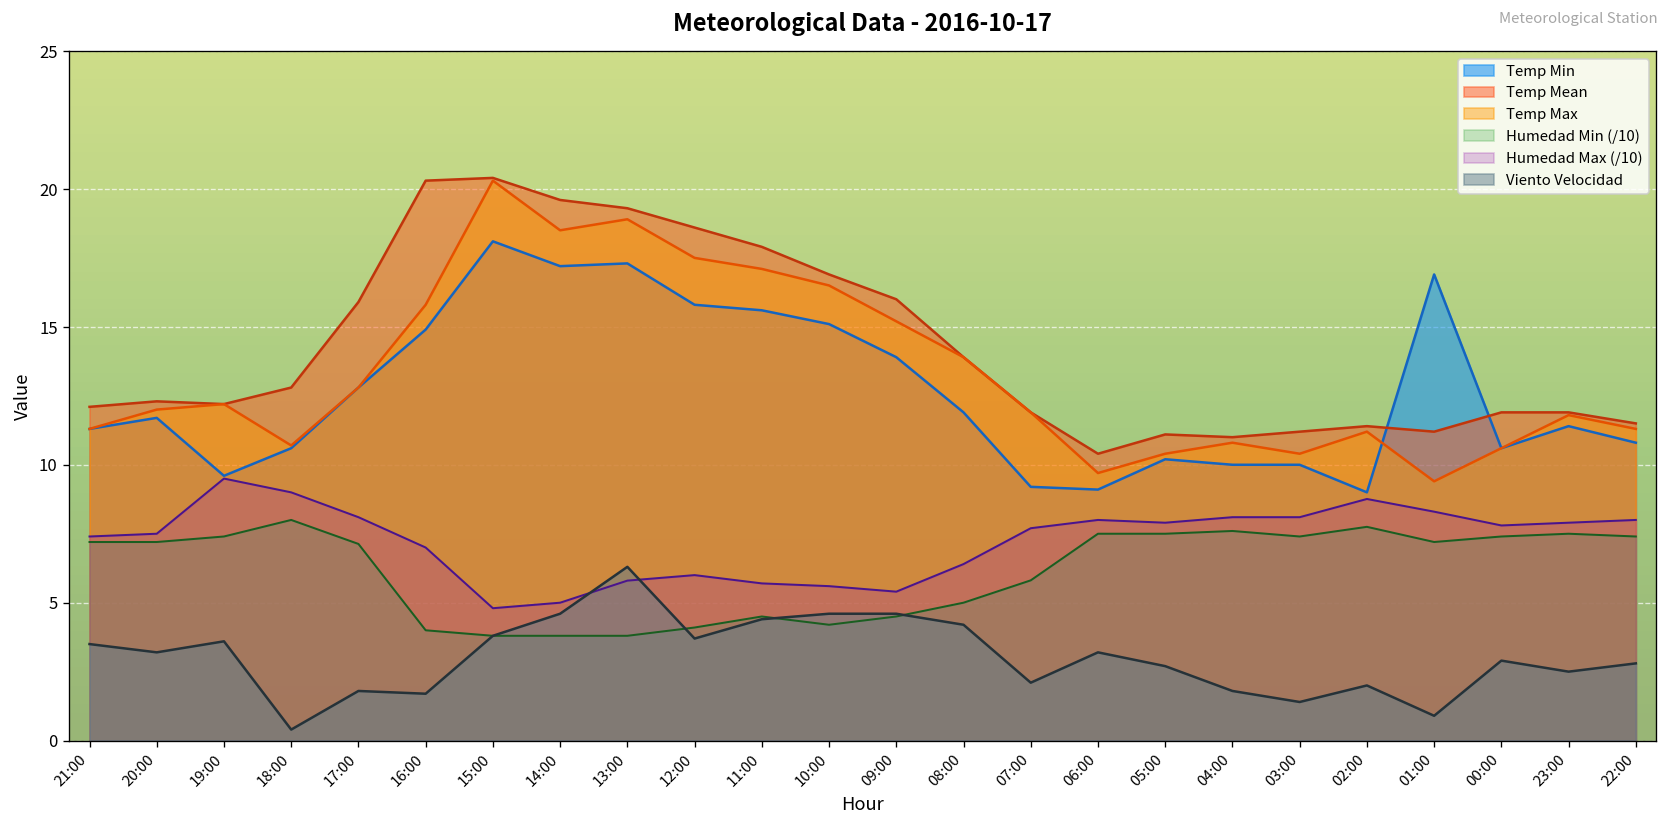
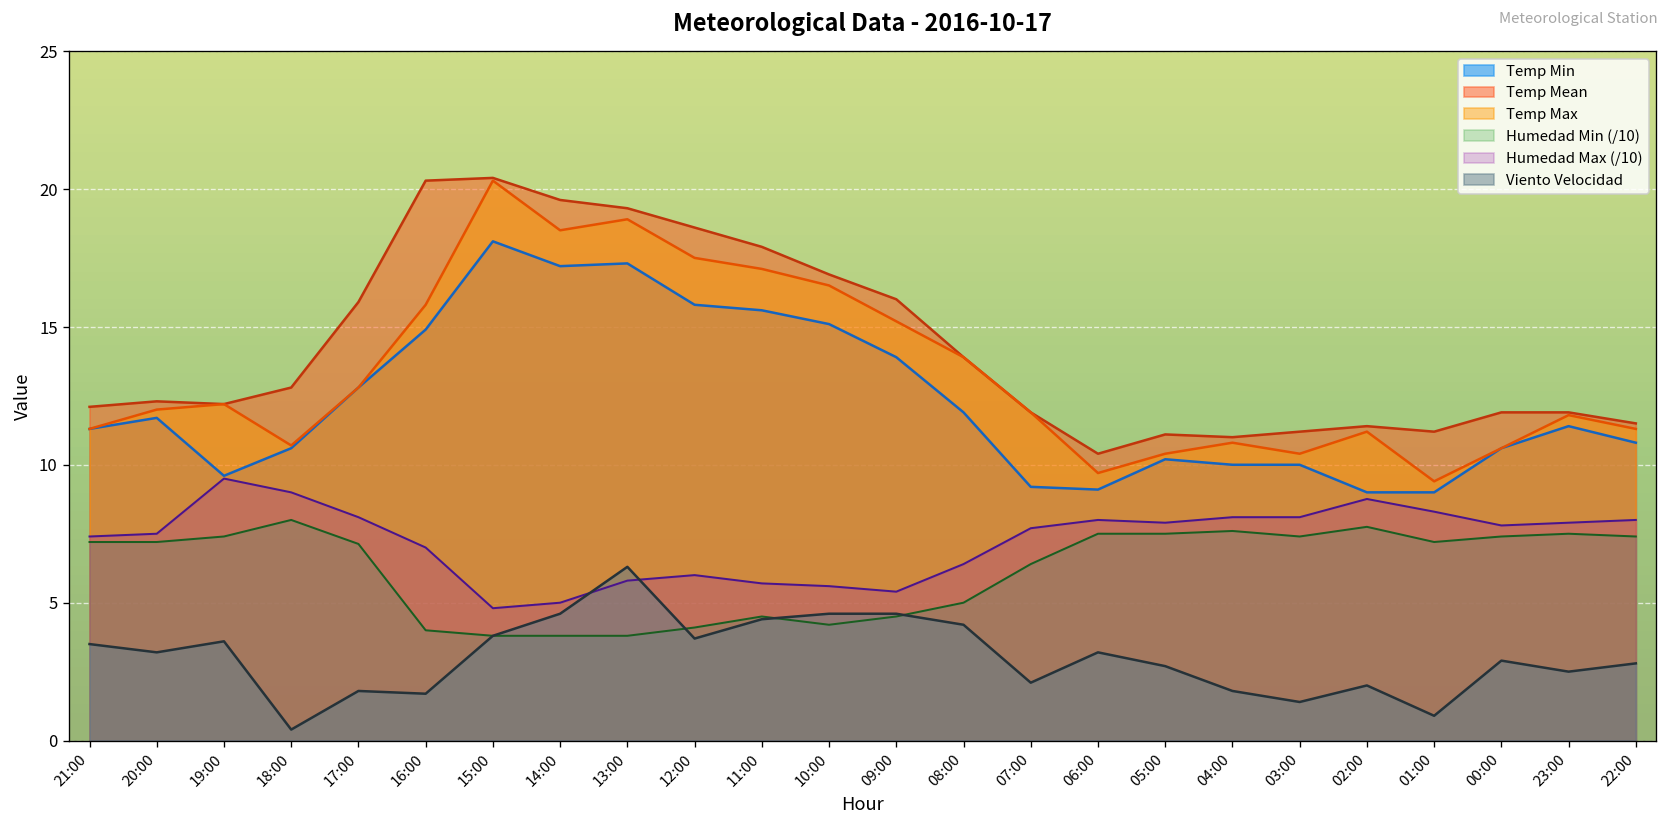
  {
    "Temp Min": {
      "20:00": 11.7,
      "16:00": 14.9,
      "15:00": 18.1,
      "14:00": 17.2,
      "13:00": 17.3,
      "12:00": 15.8,
      "11:00": 15.6,
      "10:00": 15.1,
      "09:00": 13.9,
      "08:00": 11.9,
      "07:00": 9.2,
      "06:00": 9.1,
      "05:00": 10.2,
      "04:00": 10.0,
      "03:00": 10.0,
      "02:00": 9.0,
-     "01:00": 16.9,
+     "01:00": 9.0,
      "23:00": 11.4,
      "22:00": 10.8
    },
    "Humedad Min (/10)": {
      "21:00": 7.2,
      "20:00": 7.2,
      "19:00": 7.4,
      "18:00": 8.0,
      "17:00": 7.1,
      "16:00": 4.0,
      "14:00": 3.8,
      "13:00": 3.8,
      "12:00": 4.1,
      "10:00": 4.2,
      "08:00": 5.0,
-     "07:00": 5.8,
+     "07:00": 6.4,
      "06:00": 7.5,
      "05:00": 7.5,
      "04:00": 7.6,
      "03:00": 7.4,
      "02:00": 7.8,
      "01:00": 7.2,
      "00:00": 7.4,
      "23:00": 7.5,
      "22:00": 7.4
    },
    "Humedad Max (/10)": {
      "21:00": 7.4,
      "20:00": 7.5,
      "18:00": 9.0,
      "17:00": 8.1,
      "16:00": 7.0,
      "15:00": 4.8,
      "14:00": 5.0,
      "13:00": 5.8,
      "12:00": 6.0,
      "11:00": 5.7,
      "10:00": 5.6,
      "09:00": 5.4,
      "08:00": 6.4,
      "07:00": 7.7,
      "06:00": 8.0,
      "05:00": 7.9,
      "04:00": 8.1,
      "03:00": 8.1,
      "02:00": 8.8,
      "01:00": 8.3,
      "00:00": 7.8,
      "23:00": 7.9,
      "22:00": 8.0
    },
    "Viento Velocidad": {
      "21:00": 3.5,
      "20:00": 3.2,
      "19:00": 3.6,
      "18:00": 0.4,
      "17:00": 1.8,
      "16:00": 1.7,
      "14:00": 4.6,
      "13:00": 6.3,
      "12:00": 3.7,
      "10:00": 4.6,
      "08:00": 4.2,
      "07:00": 2.1,
      "06:00": 3.2,
      "05:00": 2.7,
      "04:00": 1.8,
      "03:00": 1.4,
      "02:00": 2.0,
      "01:00": 0.9,
      "00:00": 2.9,
      "23:00": 2.5,
      "22:00": 2.8
    }
  }
